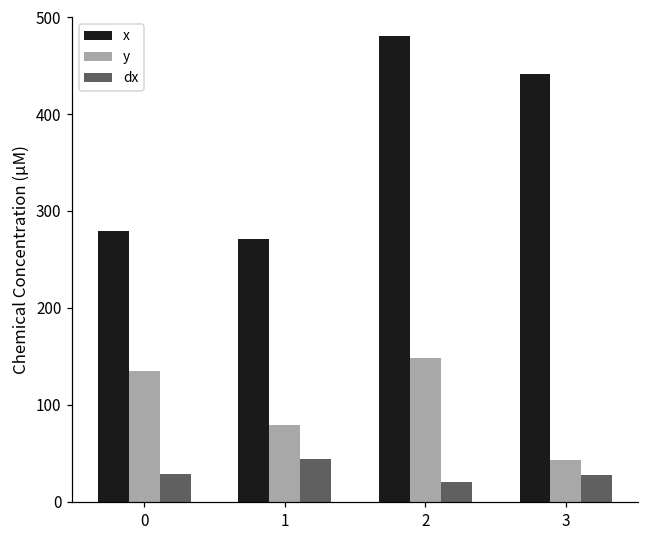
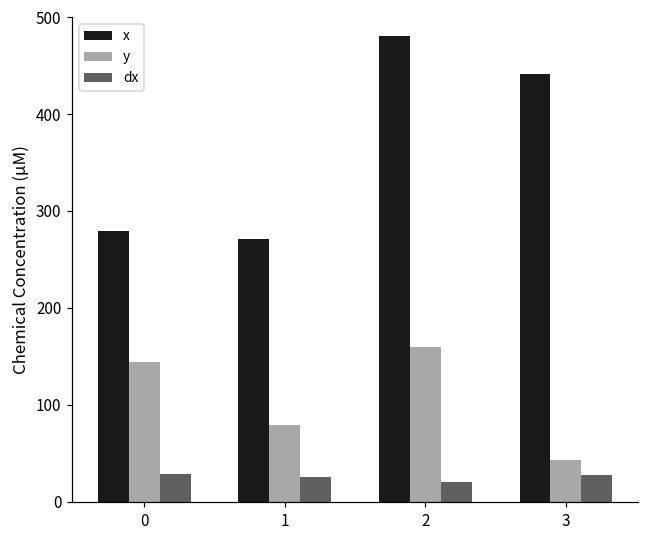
  {
    "x": {
      "0": 280,
      "1": 270,
      "2": 480,
      "3": 440
    },
    "y": {
-     "0": 130,
+     "0": 140,
      "1": 80,
-     "2": 150,
+     "2": 160,
      "3": 40
    },
    "dx": {
      "0": 30,
-     "1": 40,
+     "1": 30,
      "2": 20,
      "3": 30
    }
  }
